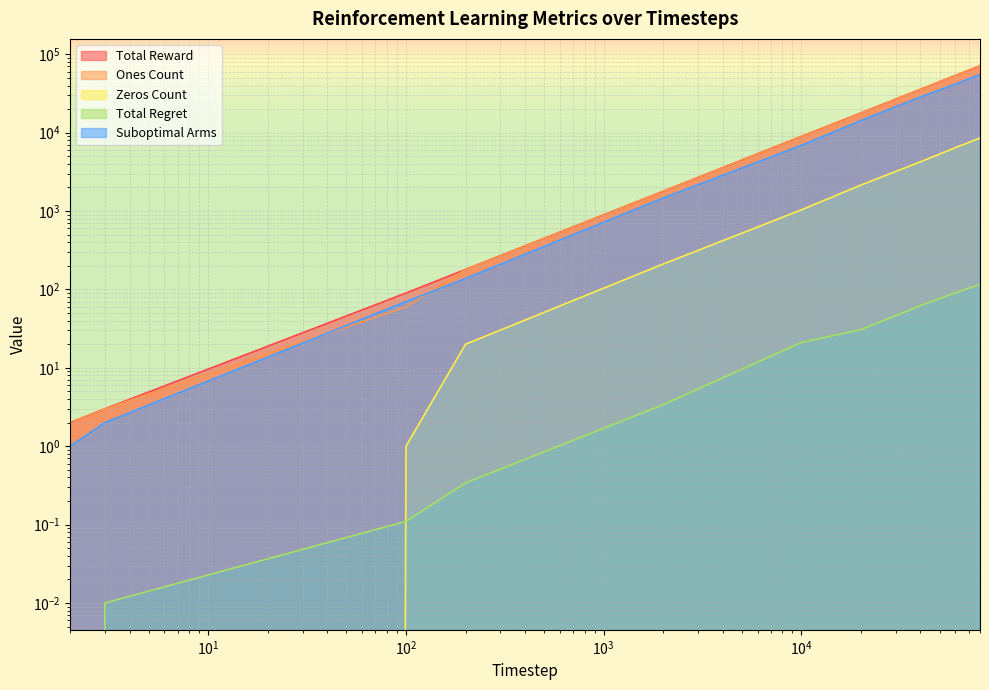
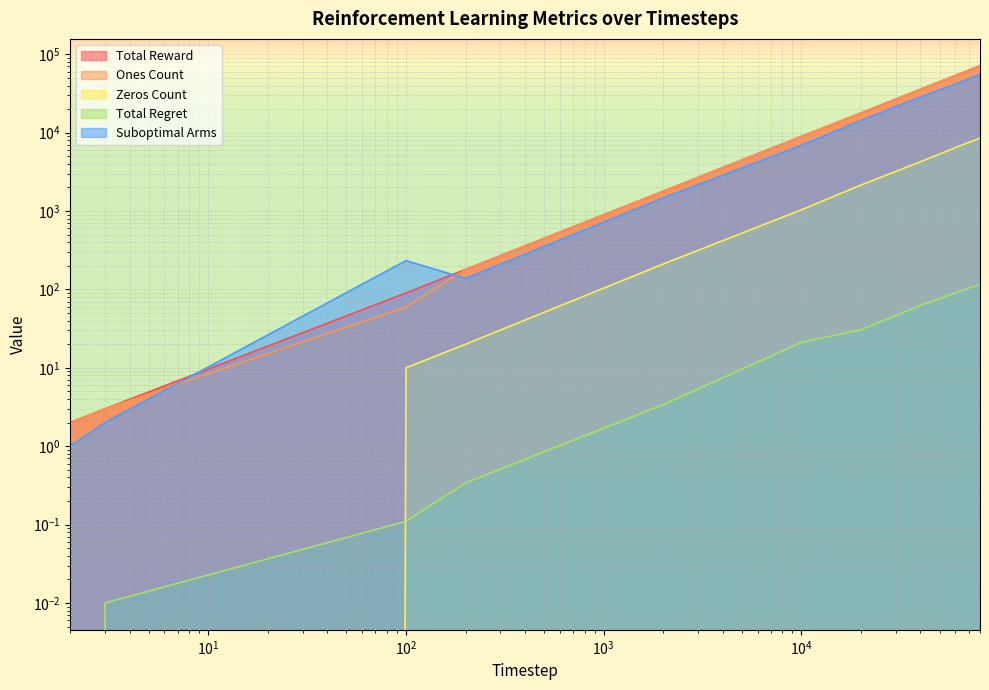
  {
    "Total Reward": {
      "10^2": 90
    },
    "Ones Count": {
      "10^2": 60
    },
    "Zeros Count": {
-     "10^2": 1,
+     "10^2": 10,
      "10^4": 1000
    },
    "Total Regret": {
      "10^2": 0.11,
      "10^4": 21
    },
    "Suboptimal Arms": {
-     "10^2": 70,
+     "10^2": 230,
      "10^4": 7000
    }
  }
